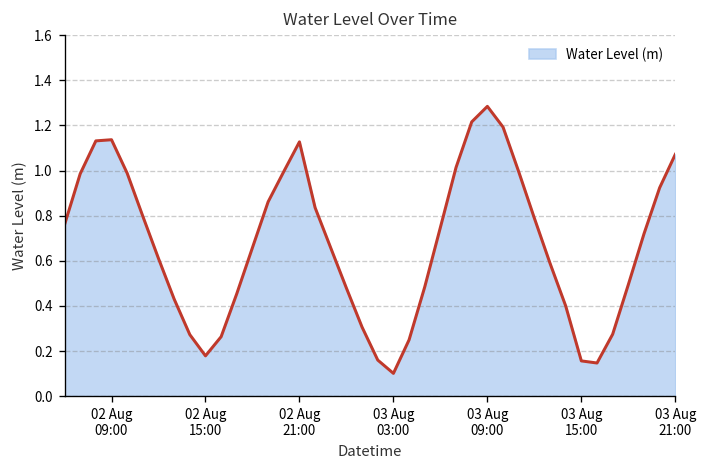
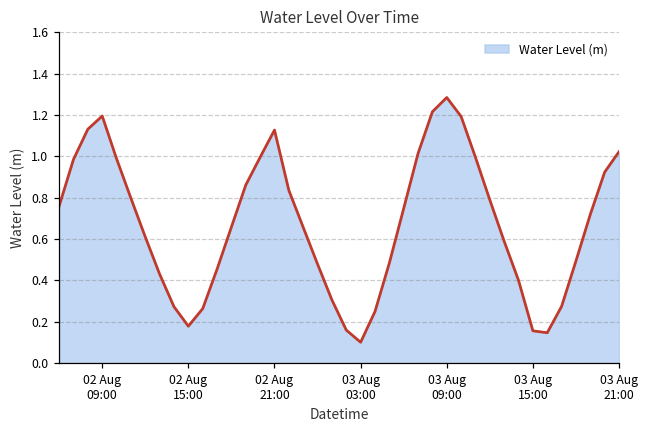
  {
-   "02 Aug 09:00": 1.14,
+   "02 Aug 09:00": 1.19,
    "02 Aug 15:00": 0.18,
    "02 Aug 21:00": 1.13,
    "03 Aug 03:00": 0.10,
    "03 Aug 09:00": 1.28,
    "03 Aug 15:00": 0.16,
-   "03 Aug 21:00": 1.07
+   "03 Aug 21:00": 1.02
  }
